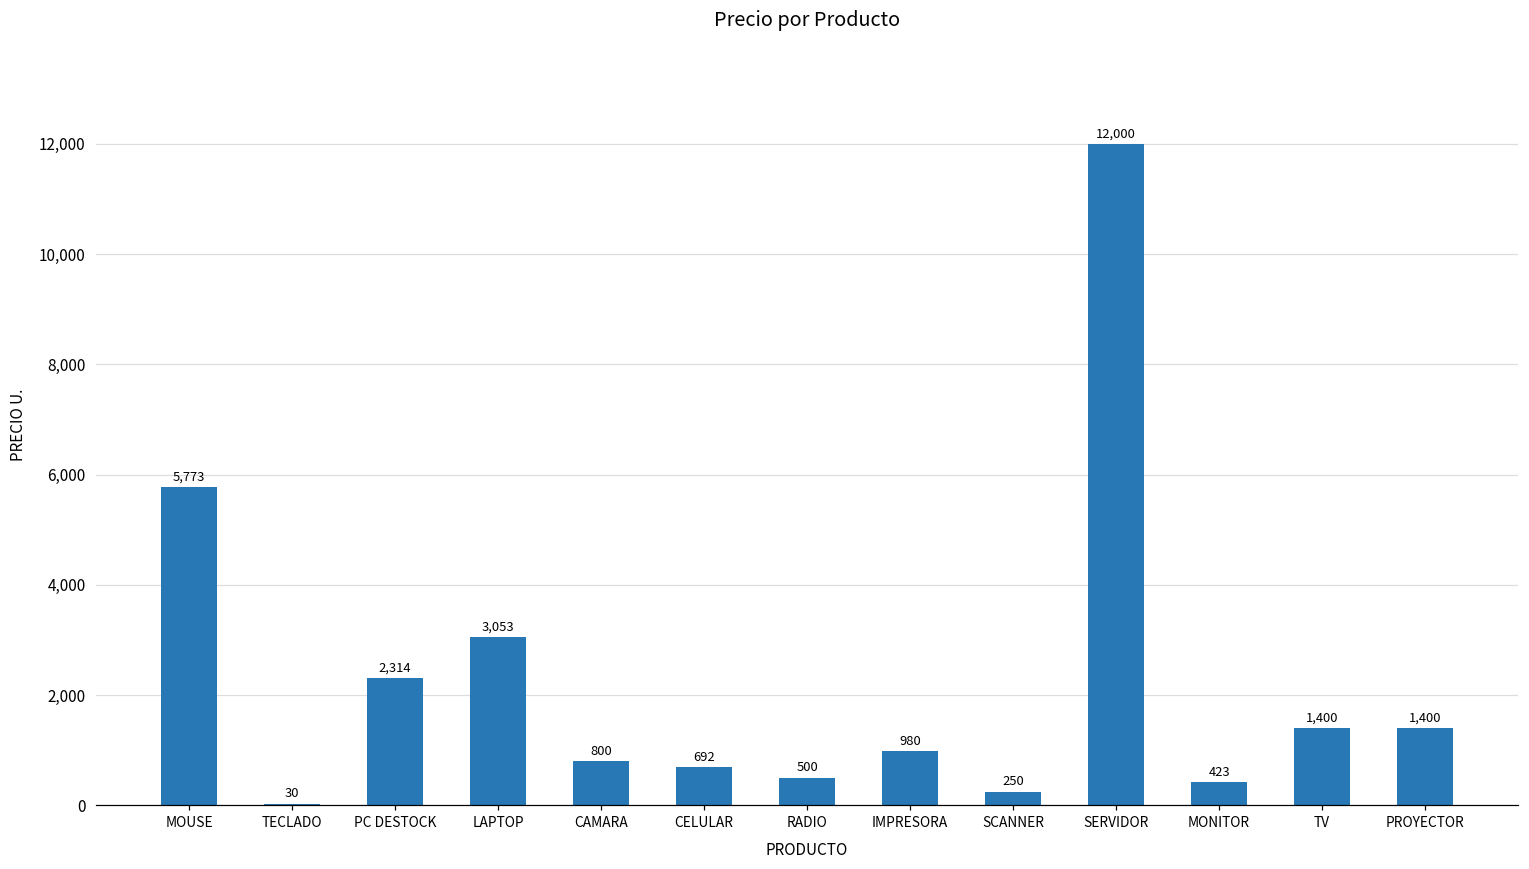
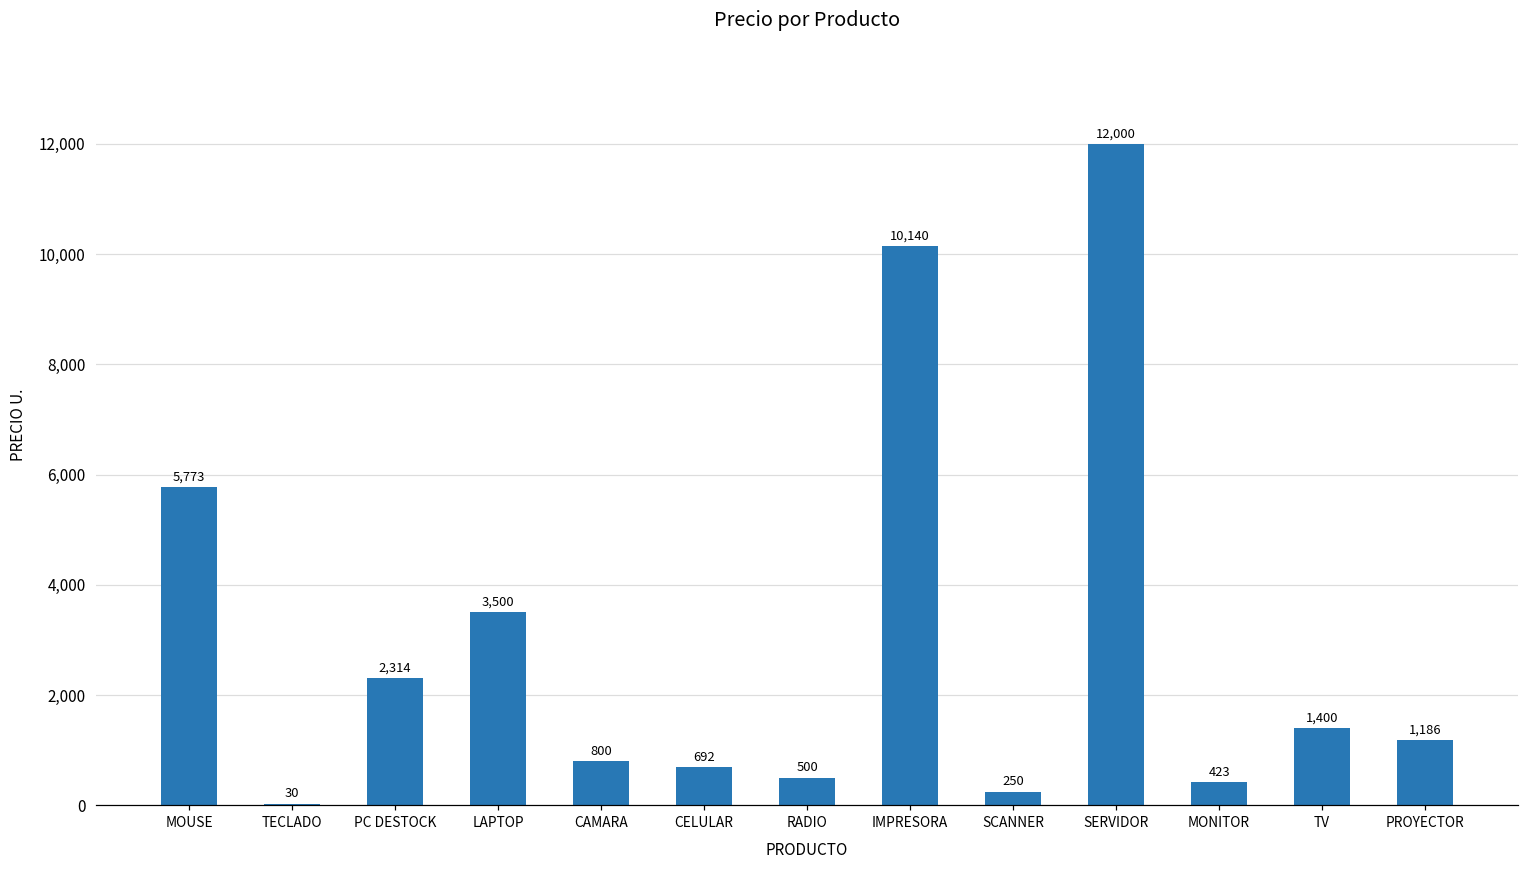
  {
    "MOUSE": "5,773",
    "TECLADO": "30",
    "PC DESTOCK": "2,314",
-   "LAPTOP": "3,053",
+   "LAPTOP": "3,500",
    "CAMARA": "800",
    "CELULAR": "692",
    "RADIO": "500",
-   "IMPRESORA": "980",
+   "IMPRESORA": "10,140",
    "SCANNER": "250",
    "SERVIDOR": "12,000",
    "MONITOR": "423",
    "TV": "1,400",
-   "PROYECTOR": "1,400"
+   "PROYECTOR": "1,186"
  }
